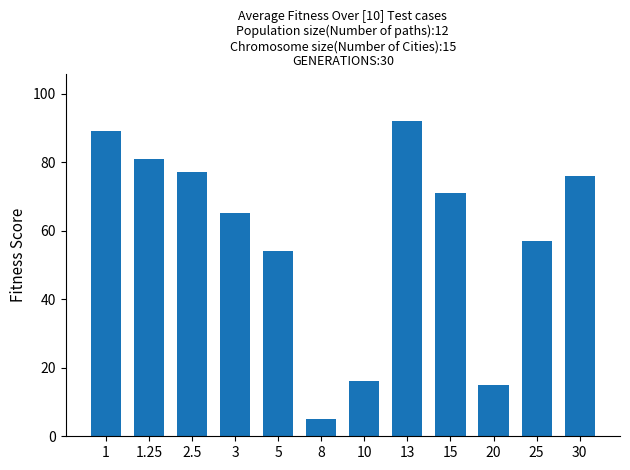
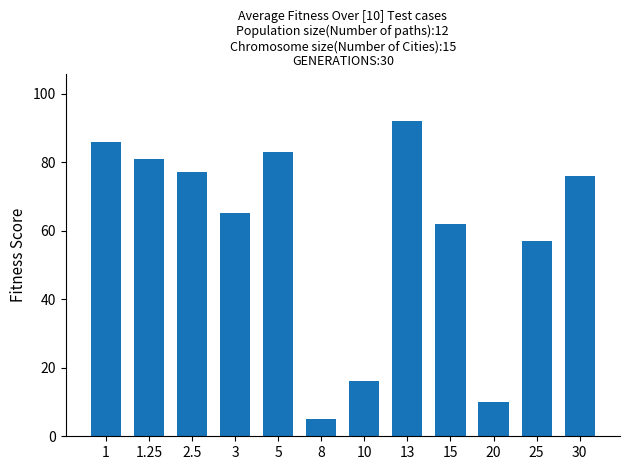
  {
-   "1": 89,
+   "1": 86,
    "1.25": 81,
    "2.5": 77,
    "3": 65,
-   "5": 54,
+   "5": 83,
    "8": 5,
    "10": 16,
    "13": 92,
-   "15": 71,
-   "20": 15,
+   "15": 62,
+   "20": 10,
    "25": 57,
    "30": 76
  }
